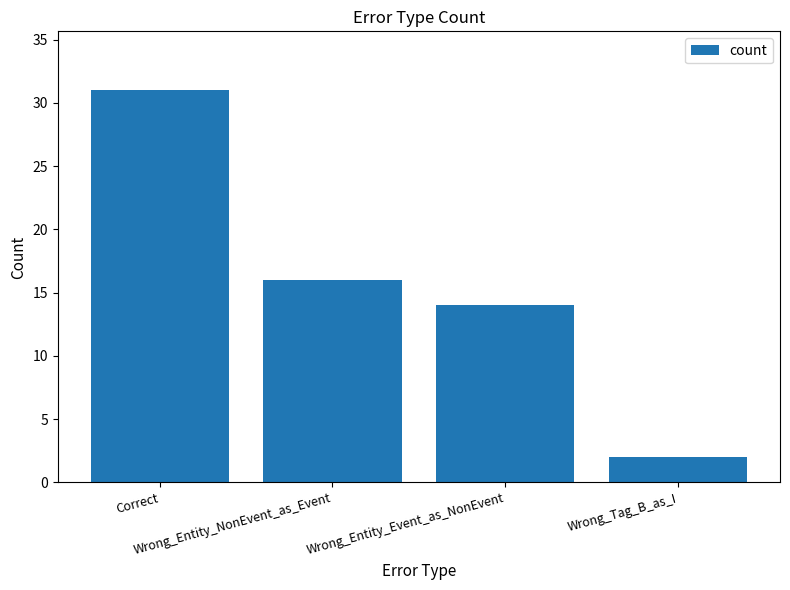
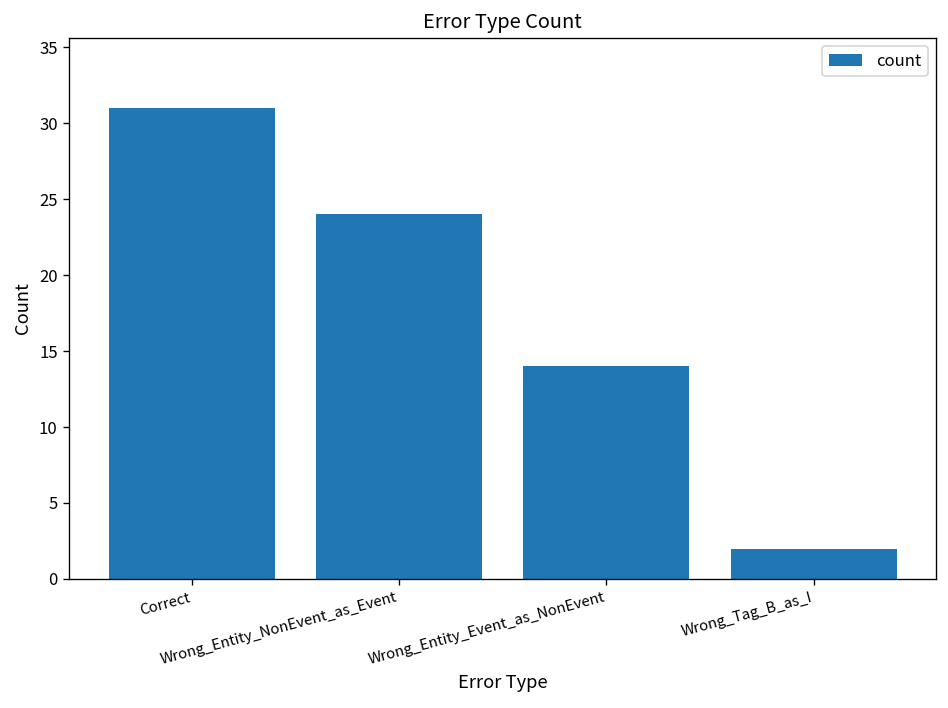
  {
    "Correct": 31,
-   "Wrong_Entity_NonEvent_as_Event": 16,
+   "Wrong_Entity_NonEvent_as_Event": 24,
    "Wrong_Entity_Event_as_NonEvent": 14,
    "Wrong_Tag_B_as_I": 2
  }
